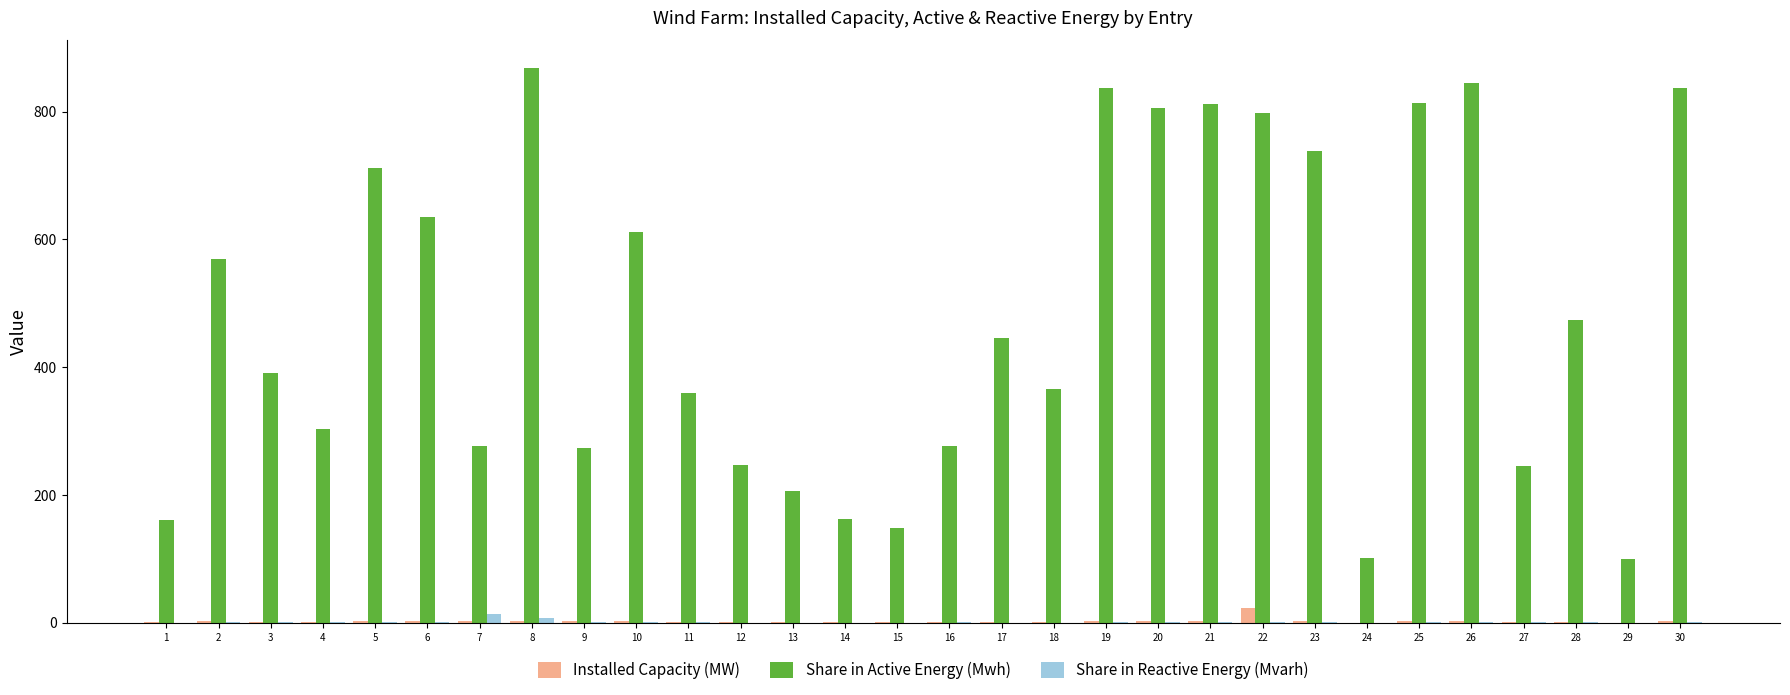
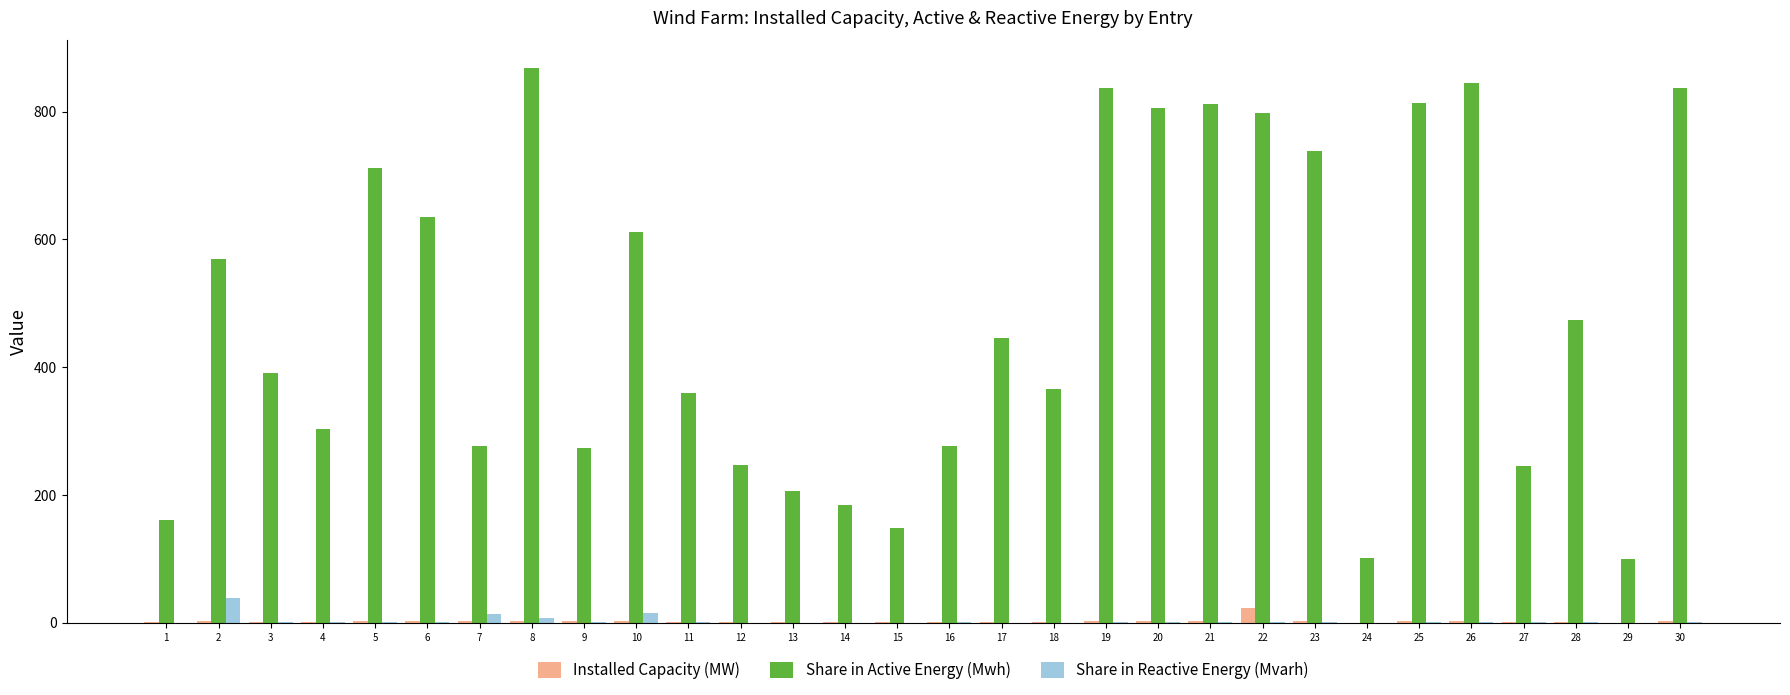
  {
    "Installed Capacity (MW)": {
      "22": 20
    },
    "Share in Active Energy (Mwh)": {
      "1": 160,
      "2": 570,
      "3": 390,
      "4": 300,
      "5": 710,
      "6": 640,
      "7": 280,
      "8": 870,
      "9": 270,
      "10": 610,
      "11": 360,
      "12": 250,
      "13": 210,
-     "14": 160,
+     "14": 180,
      "15": 150,
      "16": 280,
      "17": 450,
      "18": 370,
      "19": 840,
      "20": 810,
      "21": 810,
      "22": 800,
      "23": 740,
      "24": 100,
      "25": 810,
      "26": 850,
      "27": 250,
      "28": 470,
      "29": 100,
      "30": 840
    },
    "Share in Reactive Energy (Mvarh)": {
-     "2": 0,
+     "2": 40,
      "7": 10,
      "8": 10,
-     "10": 0
+     "10": 20
    }
  }
